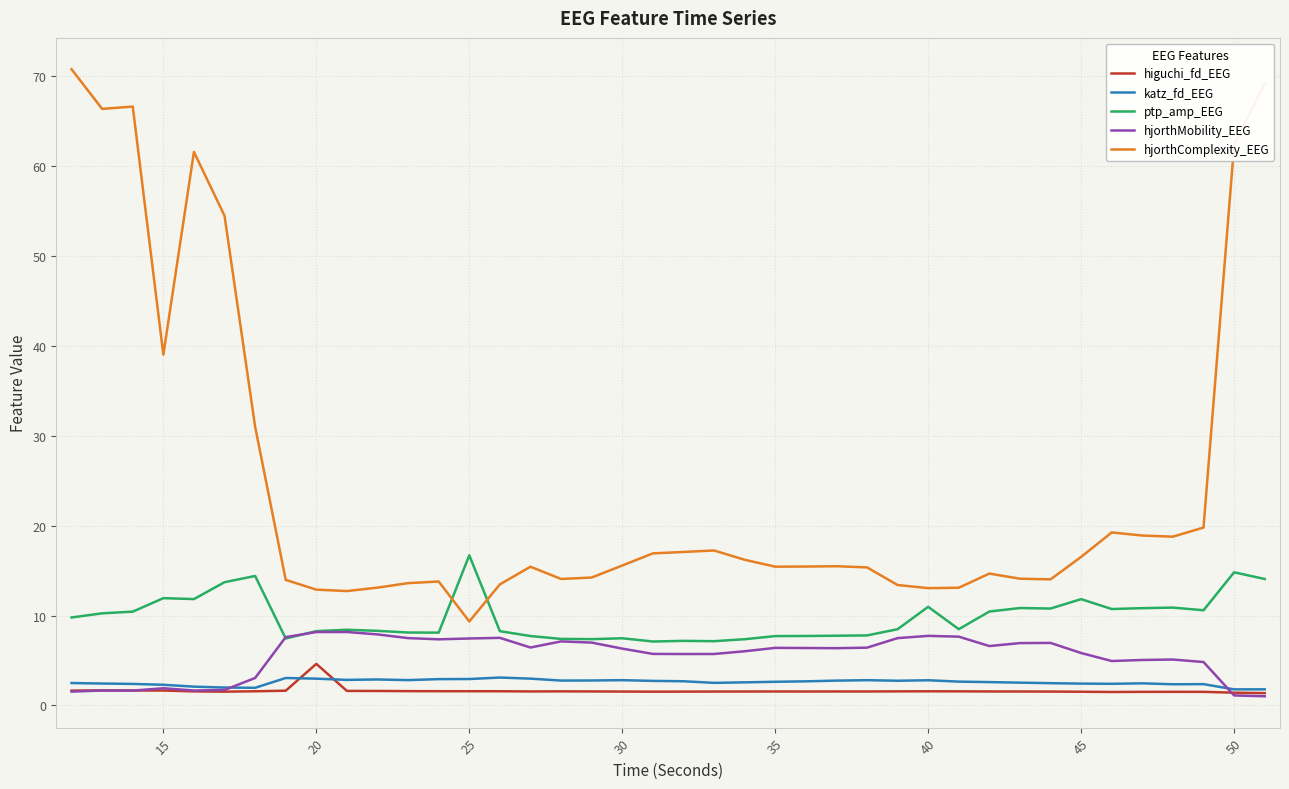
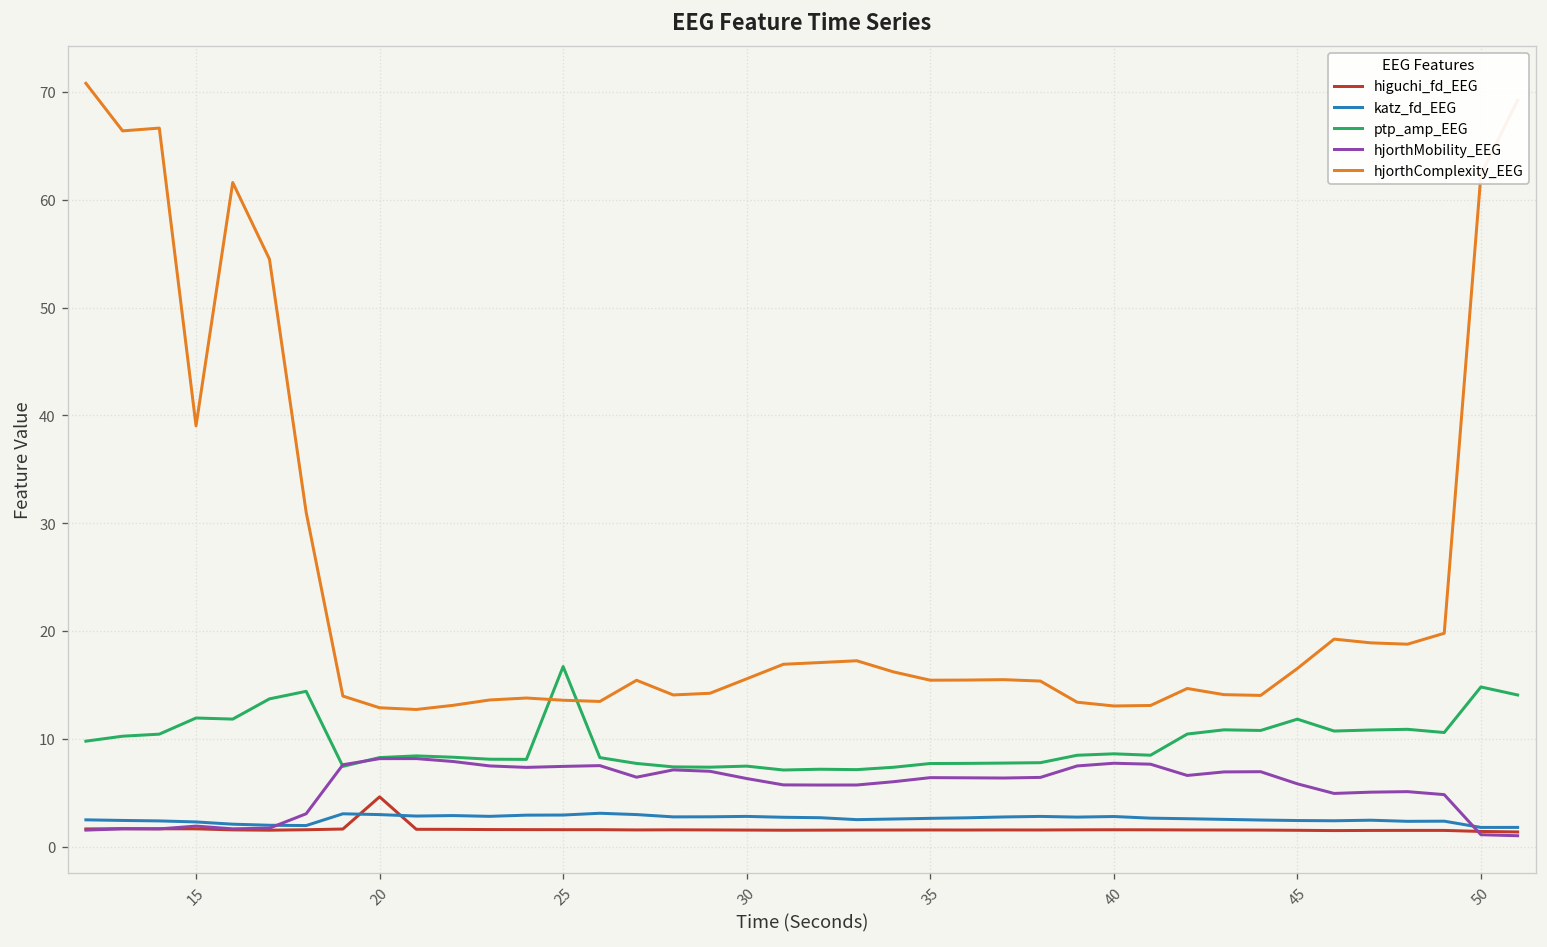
  {
    "higuchi_fd_EEG": {
      "20": 5,
      "25": 2,
      "30": 2,
      "35": 2,
      "40": 2,
      "45": 2,
      "50": 1
    },
    "katz_fd_EEG": {
      "15": 2,
      "20": 3,
      "25": 3,
      "30": 3,
      "35": 3,
      "40": 3,
      "45": 2,
      "50": 2
    },
    "ptp_amp_EEG": {
      "15": 12,
      "25": 17,
      "30": 7,
      "35": 8,
-     "40": 11,
+     "40": 9,
      "45": 12,
      "50": 15
    },
    "hjorthMobility_EEG": {
      "25": 7,
      "30": 6,
      "35": 6,
      "40": 8,
      "45": 6,
      "50": 1
    },
    "hjorthComplexity_EEG": {
      "15": 39,
      "20": 13,
-     "25": 9,
+     "25": 14,
      "30": 16,
      "35": 15,
      "40": 13,
      "45": 17
    }
  }
